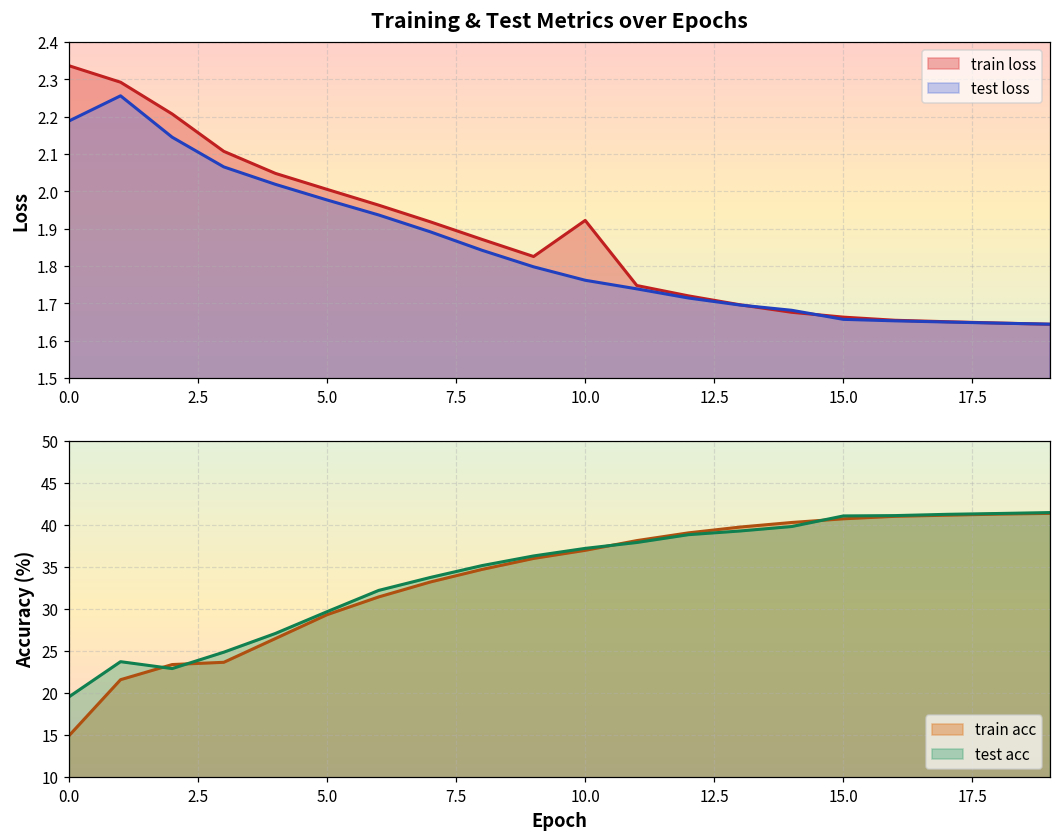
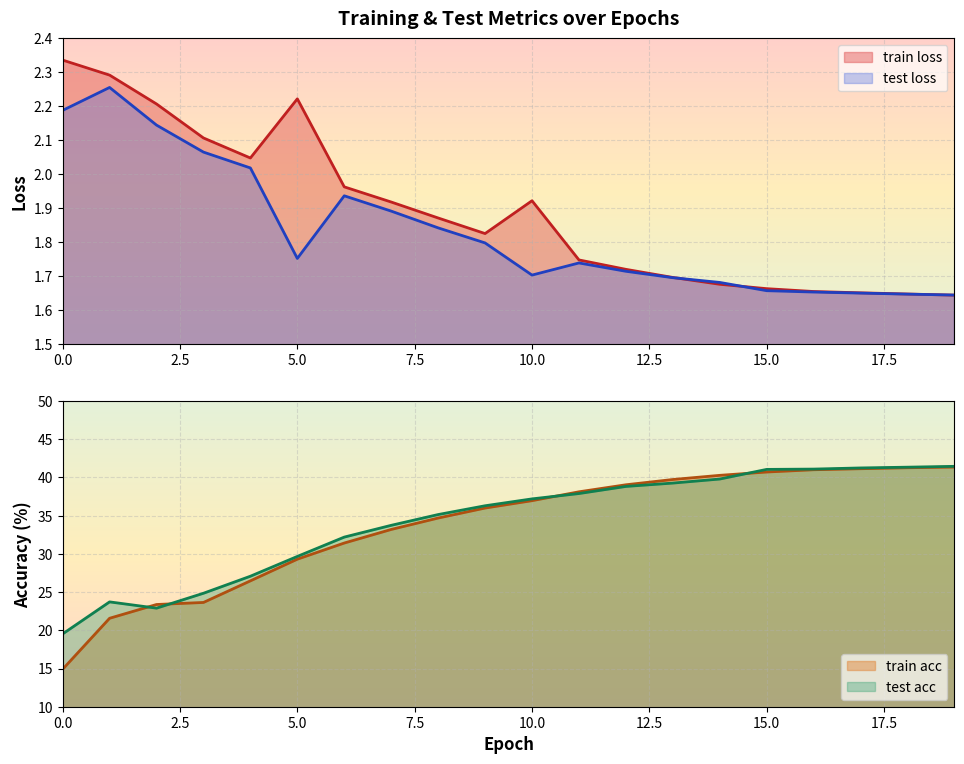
  {
    "Training & Test Metrics over Epochs": {
      "train loss": {
        "0.0": 2.34,
-       "5.0": 2.01,
+       "5.0": 2.22,
        "10.0": 1.92
      },
      "test loss": {
        "0.0": 2.19,
-       "5.0": 1.98,
-       "10.0": 1.76
+       "5.0": 1.75,
+       "10.0": 1.70
      }
    }
  }
